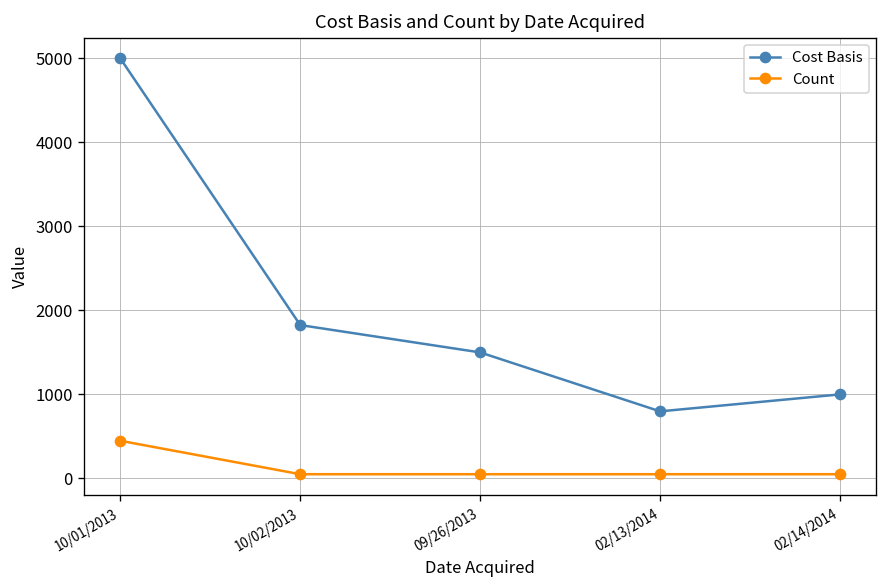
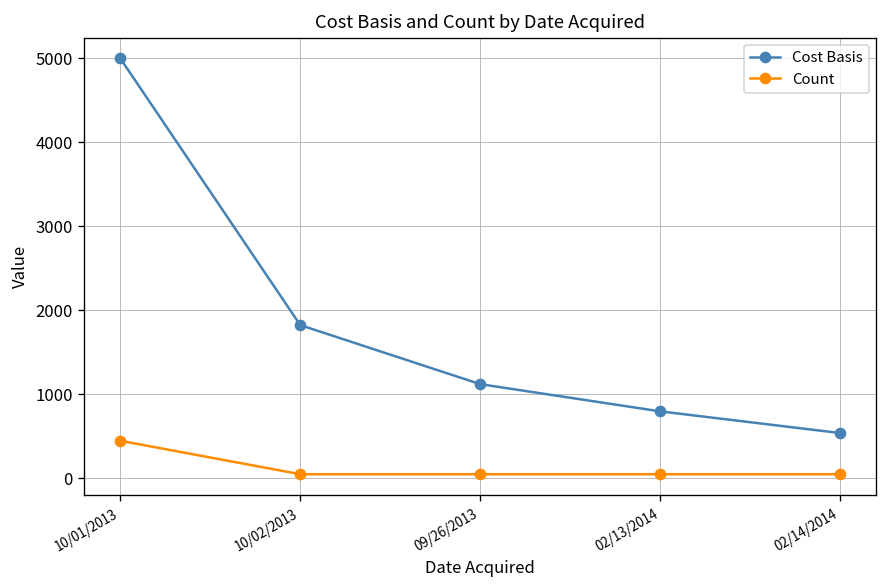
  {
    "Cost Basis": {
      "10/01/2013": 5000,
      "10/02/2013": 1800,
-     "09/26/2013": 1500,
+     "09/26/2013": 1100,
      "02/13/2014": 800,
-     "02/14/2014": 1000
+     "02/14/2014": 500
    },
    "Count": {
      "10/01/2013": 400,
      "10/02/2013": 100,
      "09/26/2013": 100,
      "02/13/2014": 100,
      "02/14/2014": 100
    }
  }
